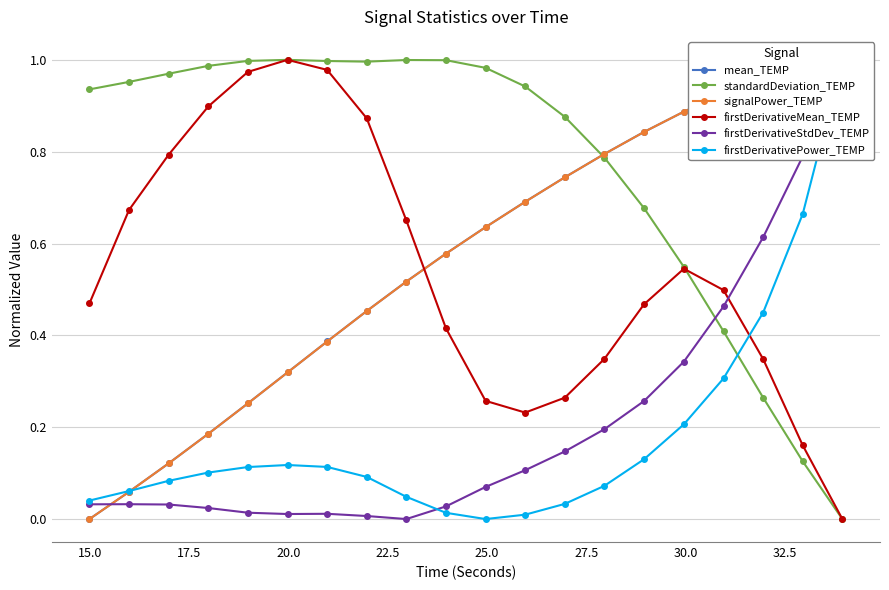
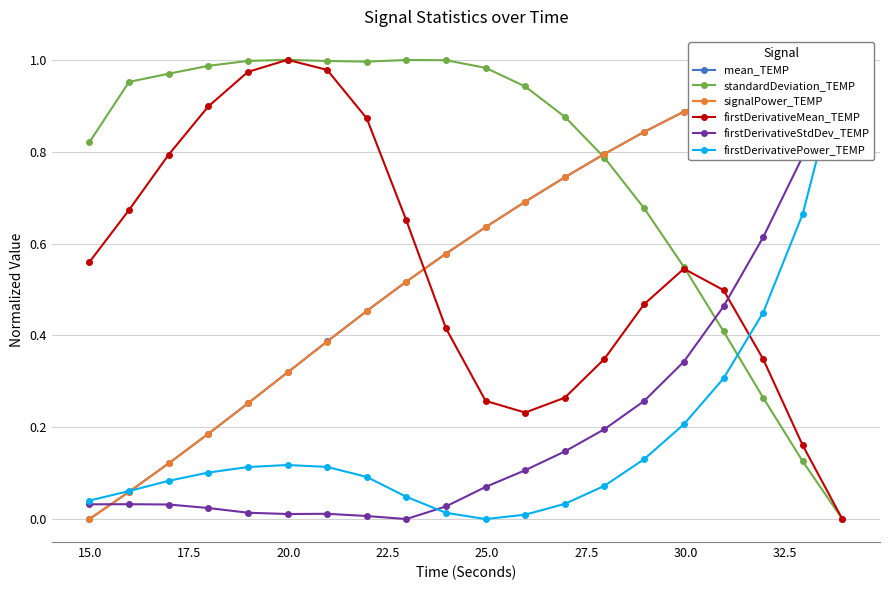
  {
    "signalPower_TEMP": {
      "15.0": 0.00
    },
    "standardDeviation_TEMP": {
-     "15.0": 0.94
+     "15.0": 0.82
    },
    "firstDerivativeMean_TEMP": {
-     "15.0": 0.47
+     "15.0": 0.56
    },
    "firstDerivativeStdDev_TEMP": {
      "15.0": 0.03
    },
    "firstDerivativePower_TEMP": {
      "15.0": 0.04
    }
  }
